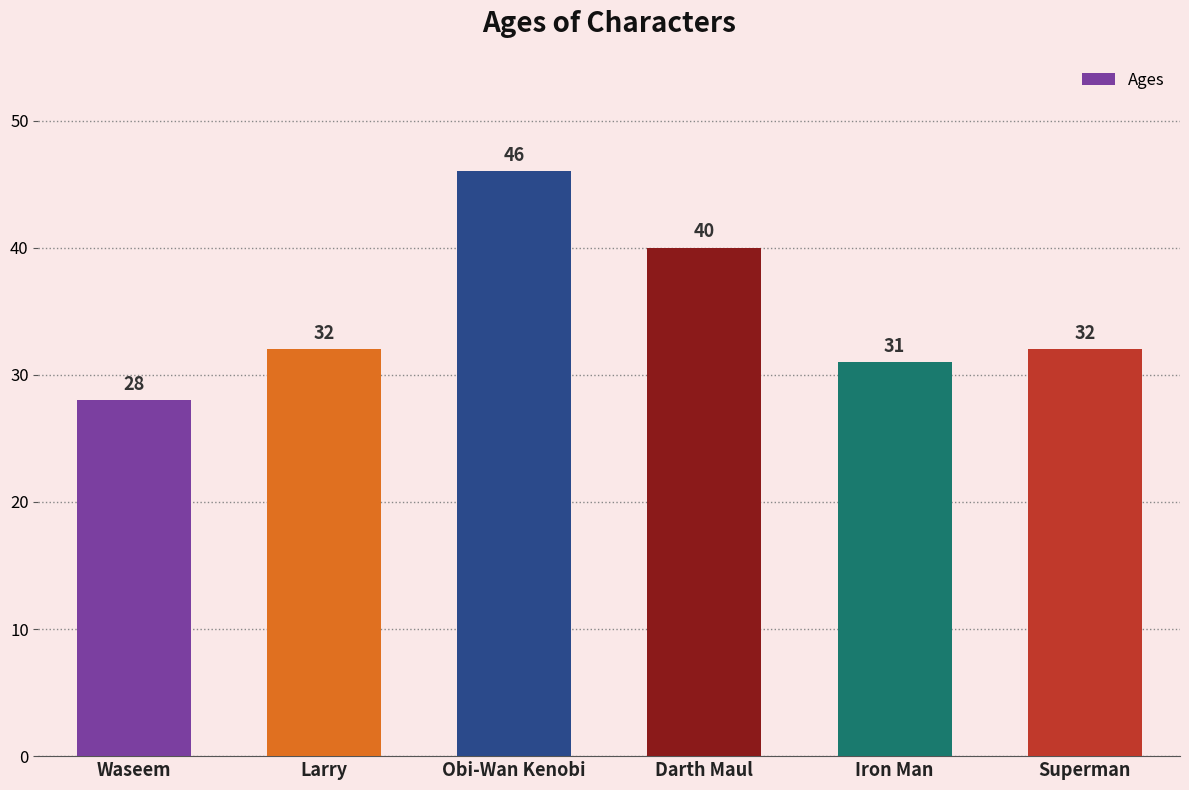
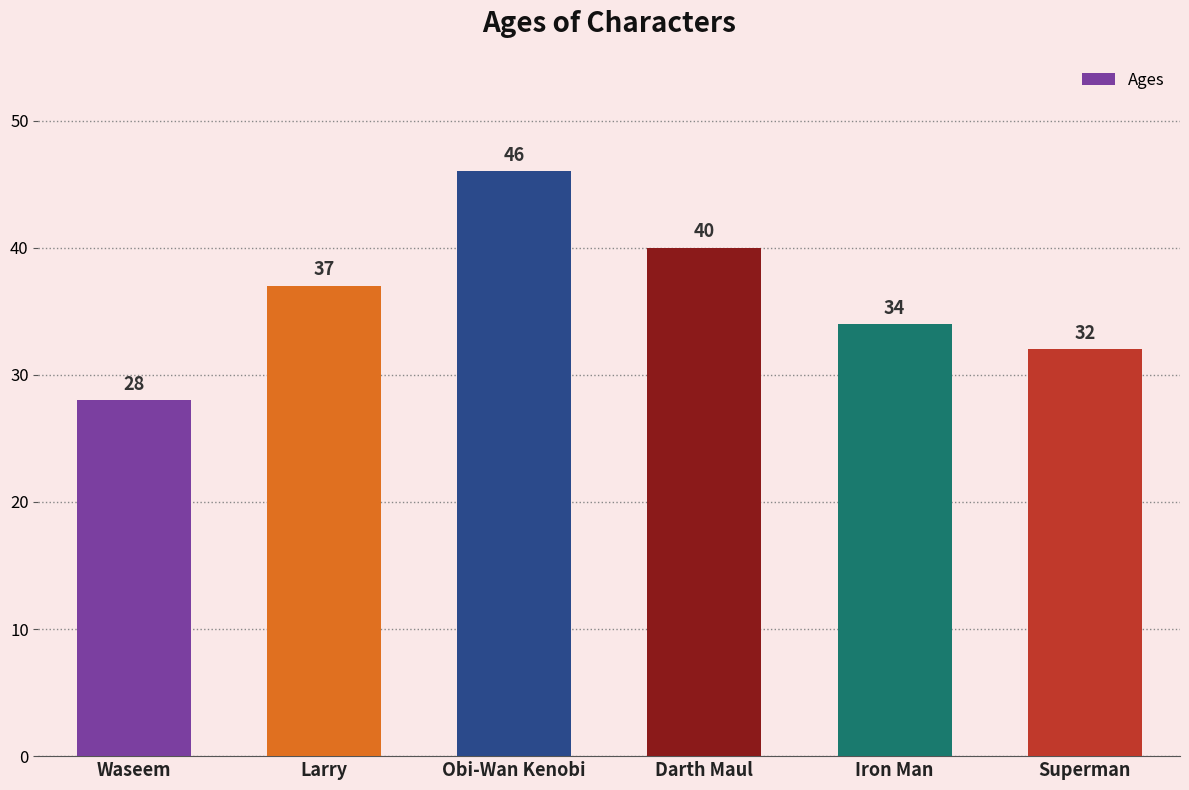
  {
    "Waseem": 28,
-   "Larry": 32,
+   "Larry": 37,
    "Obi-Wan Kenobi": 46,
    "Darth Maul": 40,
-   "Iron Man": 31,
+   "Iron Man": 34,
    "Superman": 32
  }
